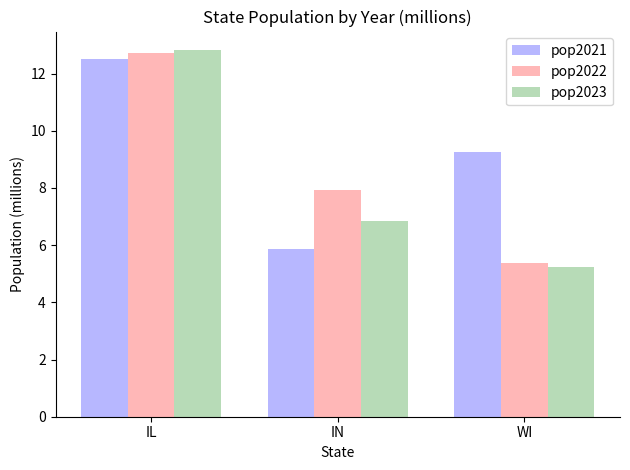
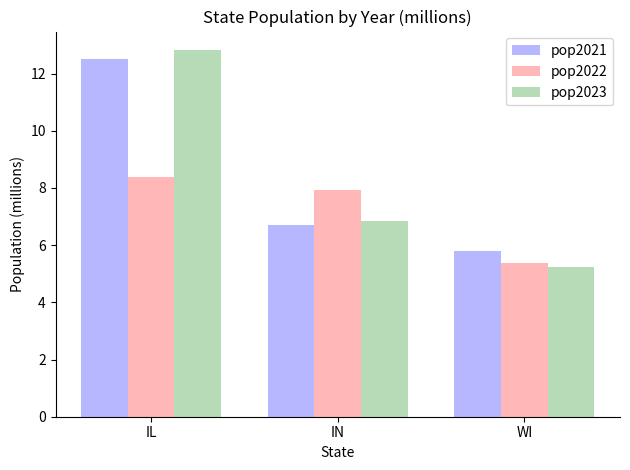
  {
    "pop2021": {
      "IL": 12.5,
-     "IN": 5.9,
-     "WI": 9.3
+     "IN": 6.7,
+     "WI": 5.8
    },
    "pop2022": {
-     "IL": 12.7,
+     "IL": 8.4,
      "IN": 7.9,
      "WI": 5.4
    },
    "pop2023": {
      "IL": 12.8,
      "IN": 6.8,
      "WI": 5.3
    }
  }
